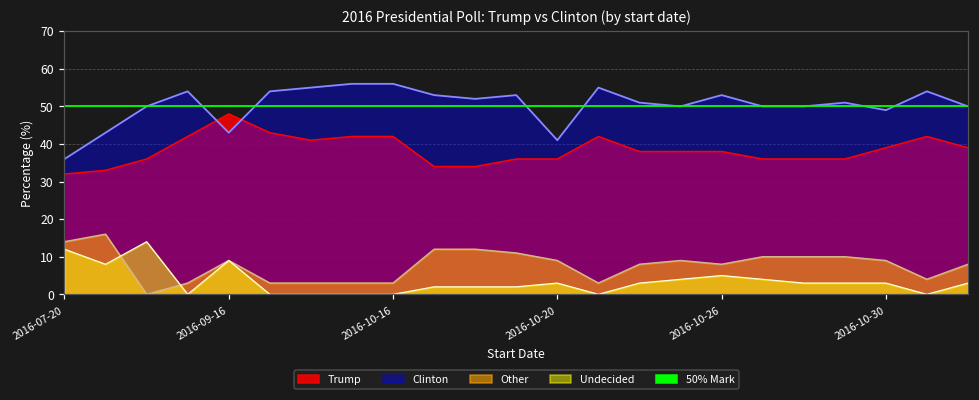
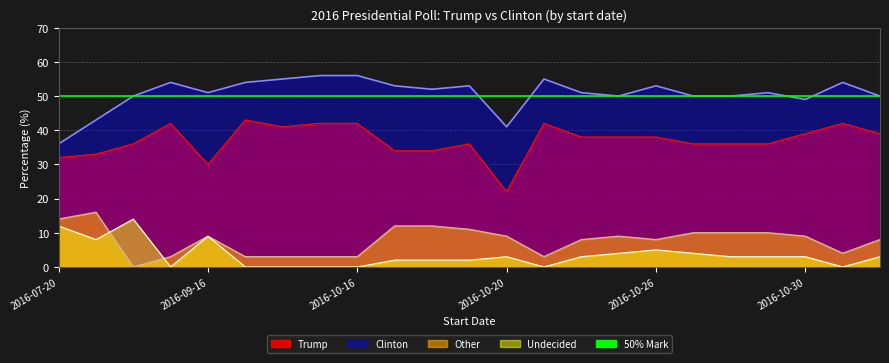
  {
    "Trump": {
      "2016-07-20": 32,
-     "2016-09-16": 48,
+     "2016-09-16": 30,
      "2016-10-16": 42,
-     "2016-10-20": 36,
+     "2016-10-20": 22,
      "2016-10-26": 38
    },
    "Clinton": {
      "2016-07-20": 36,
-     "2016-09-16": 43,
+     "2016-09-16": 51,
      "2016-10-16": 56,
      "2016-10-20": 41,
      "2016-10-26": 53
    }
  }
